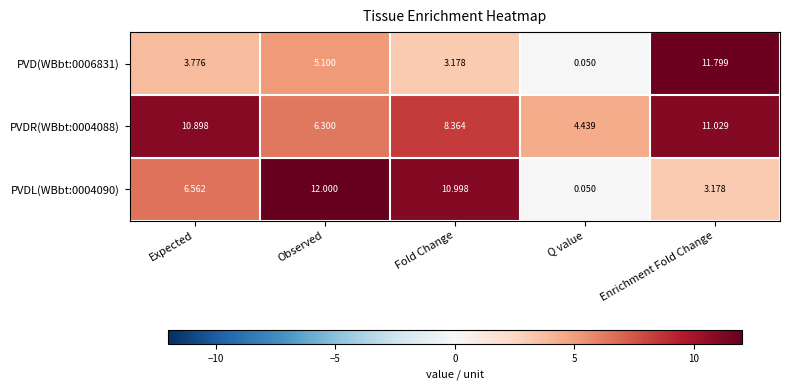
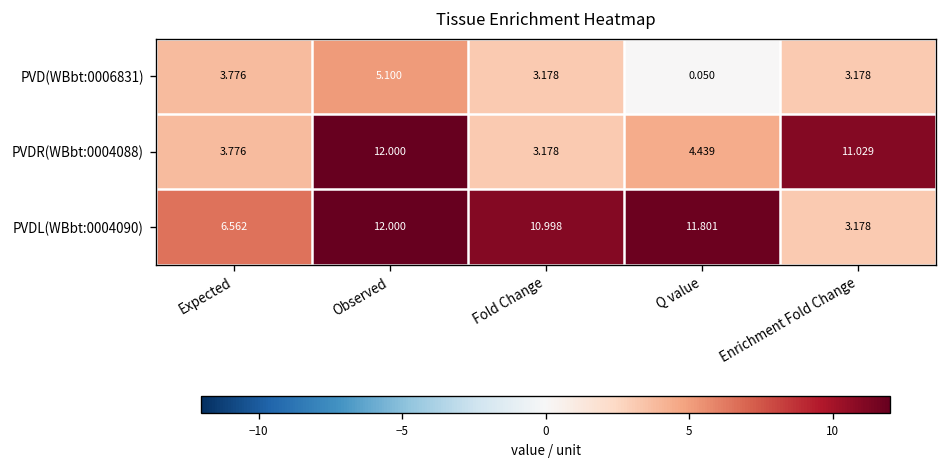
  {
    "PVD(WBbt:0006831)": {
      "Expected": 3.776,
      "Observed": 5.100,
      "Fold Change": 3.178,
      "Q value": 0.050,
-     "Enrichment Fold Change": 11.799
+     "Enrichment Fold Change": 3.178
    },
    "PVDR(WBbt:0004088)": {
-     "Expected": 10.898,
-     "Observed": 6.300,
-     "Fold Change": 8.364,
+     "Expected": 3.776,
+     "Observed": 12.000,
+     "Fold Change": 3.178,
      "Q value": 4.439,
      "Enrichment Fold Change": 11.029
    },
    "PVDL(WBbt:0004090)": {
      "Expected": 6.562,
      "Observed": 12.000,
      "Fold Change": 10.998,
-     "Q value": 0.050,
+     "Q value": 11.801,
      "Enrichment Fold Change": 3.178
    }
  }
